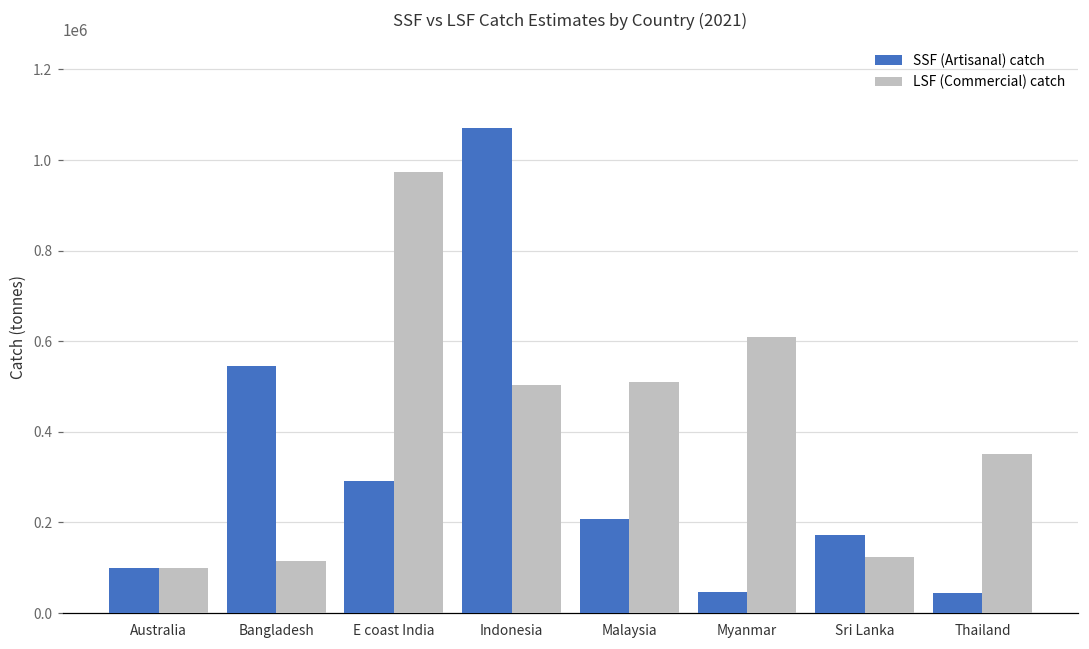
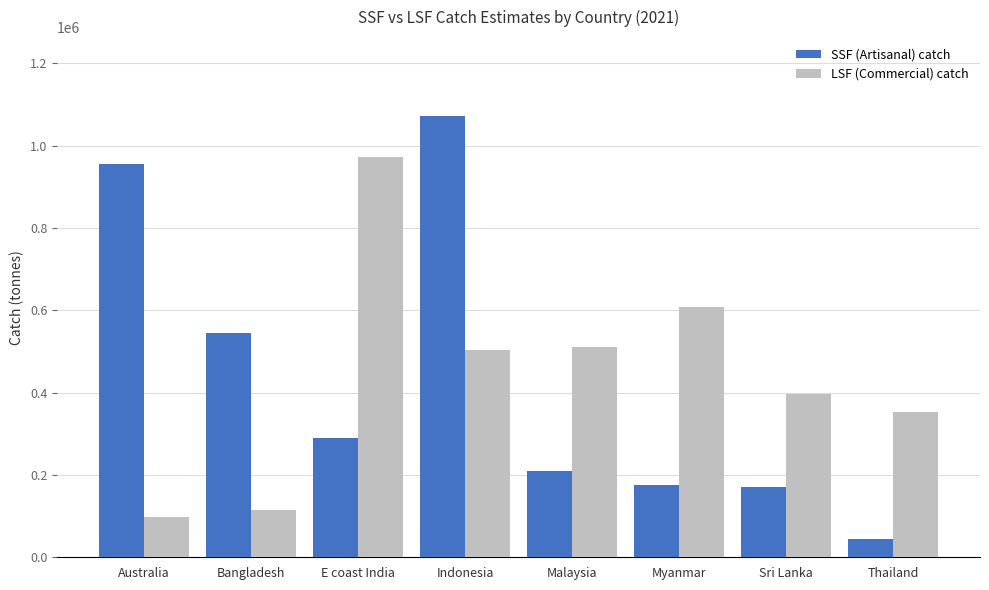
  {
    "SSF (Artisanal) catch": {
-     "Australia": 100000,
+     "Australia": 960000,
      "Bangladesh": 550000,
      "E coast India": 290000,
      "Indonesia": 1070000,
      "Malaysia": 210000,
-     "Myanmar": 50000,
+     "Myanmar": 180000,
      "Sri Lanka": 170000,
      "Thailand": 40000
    },
    "LSF (Commercial) catch": {
      "Australia": 100000,
      "Bangladesh": 120000,
      "E coast India": 970000,
      "Indonesia": 500000,
      "Malaysia": 510000,
      "Myanmar": 610000,
-     "Sri Lanka": 120000,
+     "Sri Lanka": 400000,
      "Thailand": 350000
    }
  }
